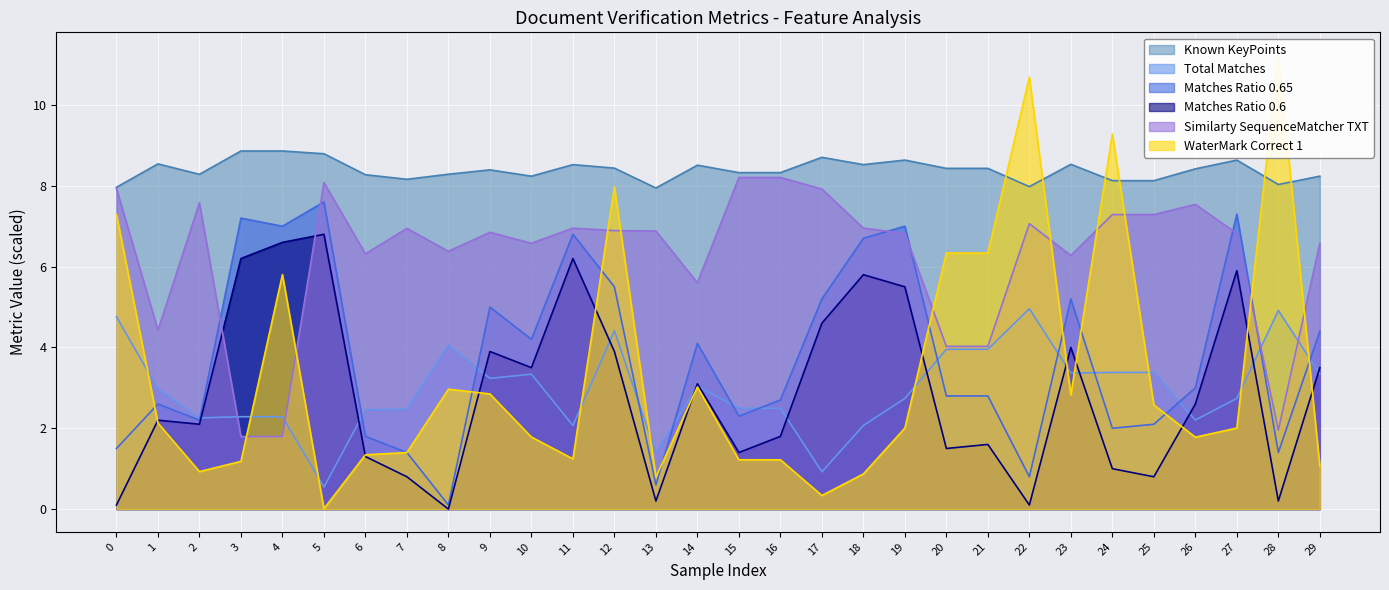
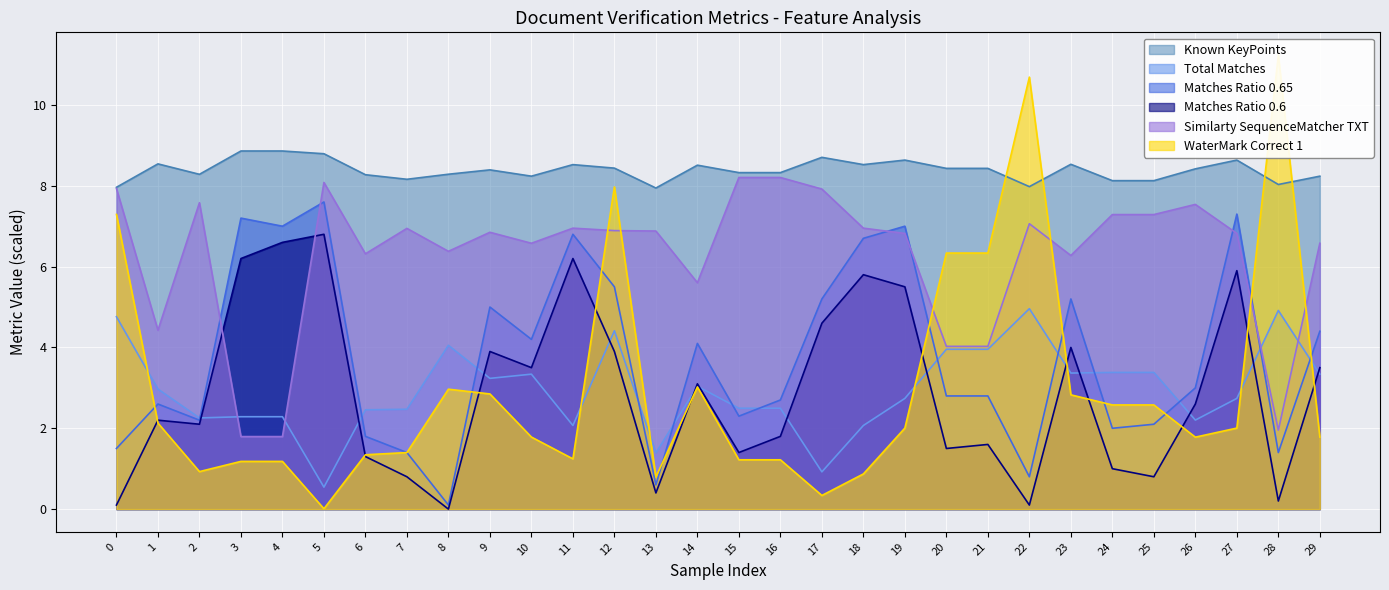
  {
    "Matches Ratio 0.6": {
      "0": 0.1,
      "1": 2.2,
      "2": 2.1,
      "3": 6.2,
      "4": 6.6,
      "5": 6.8,
      "7": 0.8,
      "8": 0.0,
      "9": 3.9,
      "10": 3.5,
      "11": 6.2,
      "12": 3.9,
-     "13": 0.2,
+     "13": 0.4,
      "15": 1.4,
      "16": 1.8,
      "17": 4.6,
      "18": 5.8,
      "19": 5.5,
      "20": 1.5,
      "21": 1.6,
      "22": 0.1,
      "23": 4.0,
      "24": 1.0,
      "25": 0.8,
      "26": 2.6,
      "27": 5.9,
      "28": 0.2,
      "29": 3.5
    },
    "WaterMark Correct 1": {
      "0": 7.3,
      "1": 2.1,
      "2": 0.9,
      "3": 1.2,
-     "4": 5.8,
+     "4": 1.2,
      "5": 0.0,
      "8": 3.0,
      "9": 2.8,
      "10": 1.8,
      "11": 1.2,
      "12": 8.0,
      "13": 0.8,
      "15": 1.2,
      "16": 1.2,
      "17": 0.3,
      "18": 0.9,
      "19": 2.0,
      "20": 6.3,
      "21": 6.3,
      "22": 10.7,
      "23": 2.8,
-     "24": 9.3,
+     "24": 2.6,
      "25": 2.6,
      "26": 1.8,
      "27": 2.0,
-     "29": 1.1
+     "29": 1.8
    }
  }
